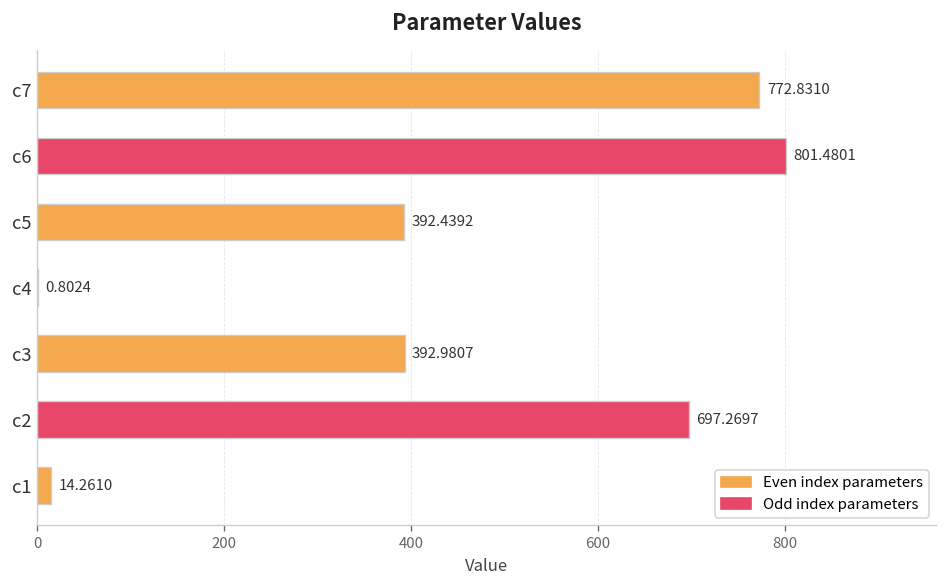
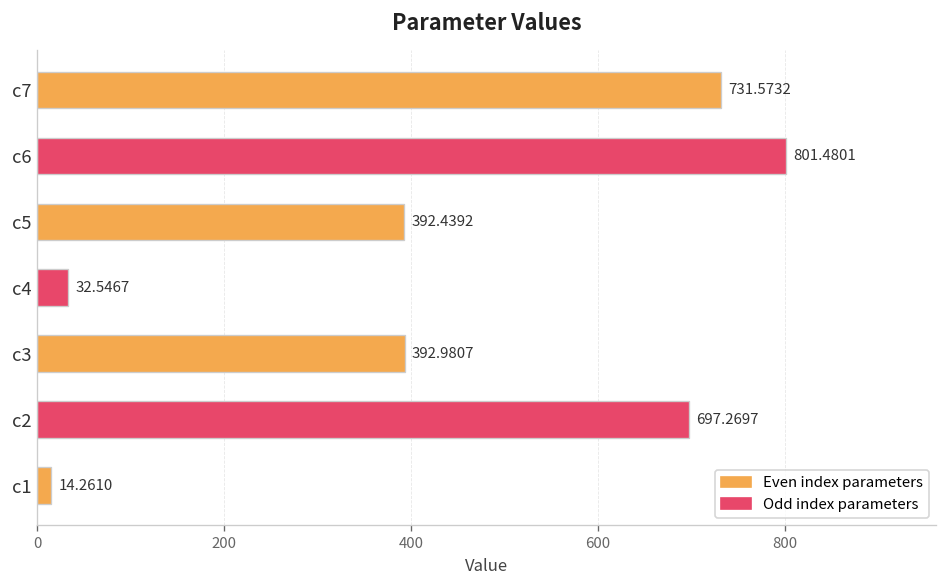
  {
-   "c7": 772.8310,
+   "c7": 731.5732,
    "c6": 801.4801,
    "c5": 392.4392,
-   "c4": 0.8024,
+   "c4": 32.5467,
    "c3": 392.9807,
    "c2": 697.2697,
    "c1": 14.2610
  }
